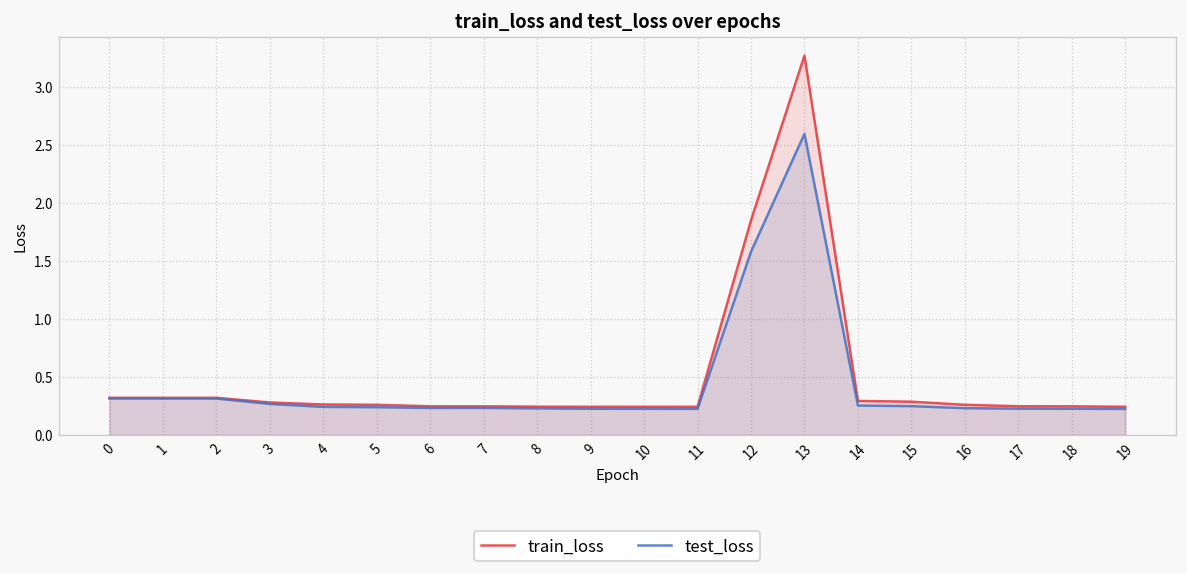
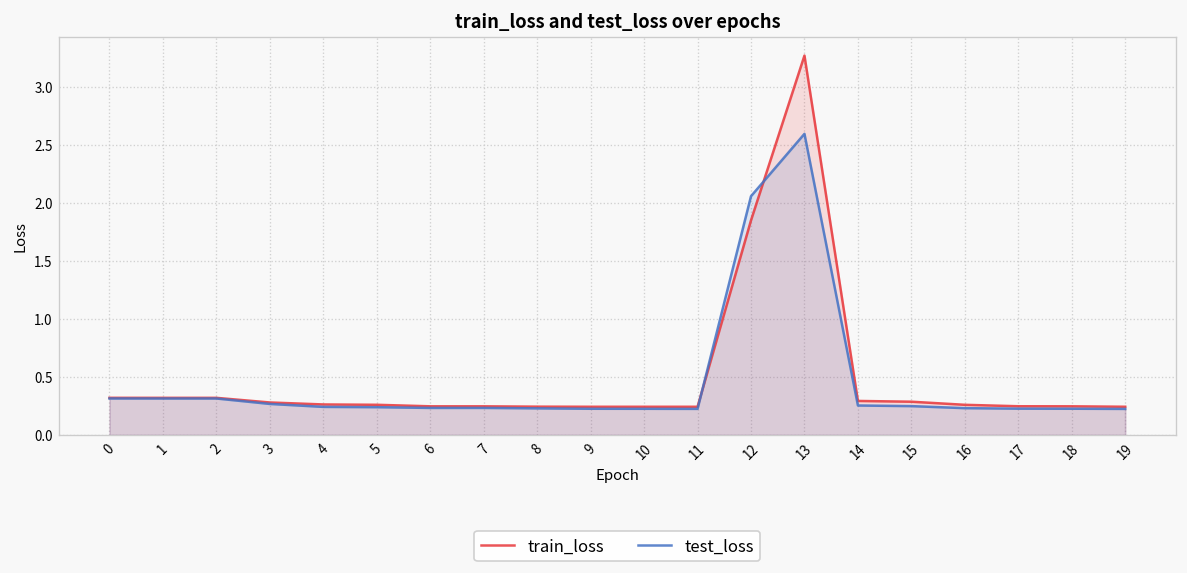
  {
    "train_loss": {
      "12": 1.9,
      "13": 3.3,
      "14": 0.3,
      "15": 0.3,
      "16": 0.3
    },
    "test_loss": {
-     "12": 1.6,
+     "12": 2.1,
      "13": 2.6,
      "14": 0.3,
      "15": 0.2,
      "16": 0.2
    }
  }
